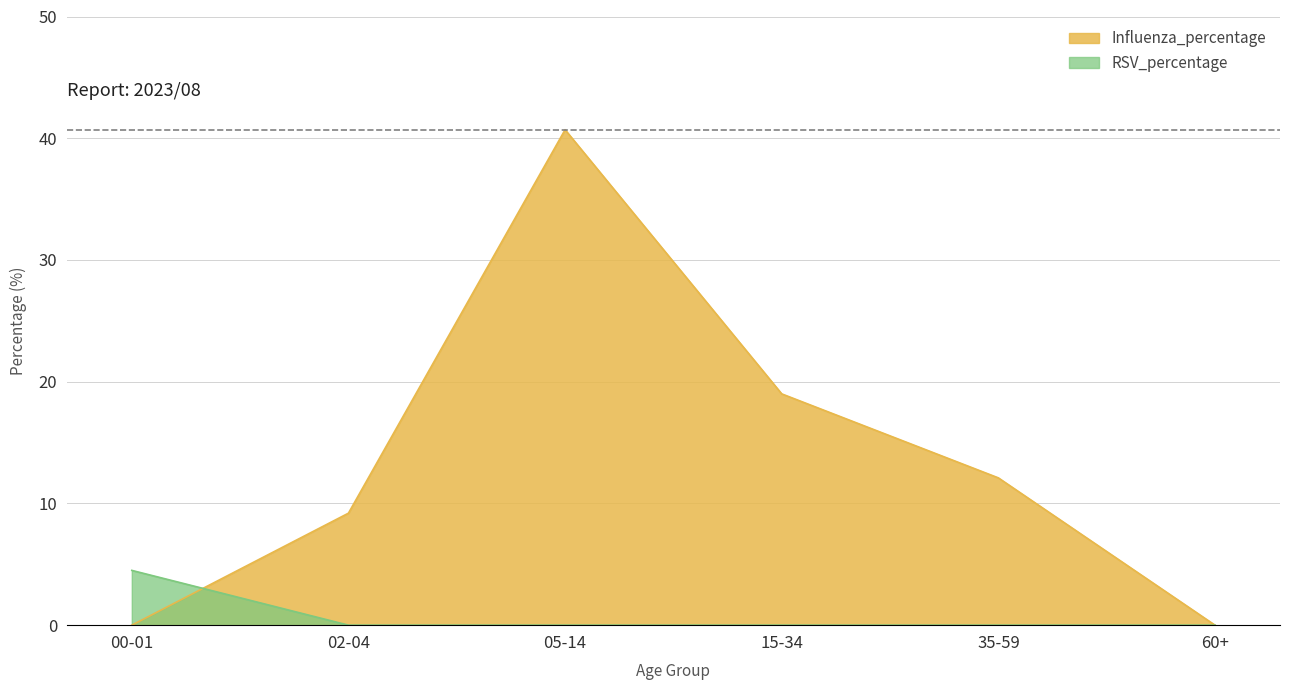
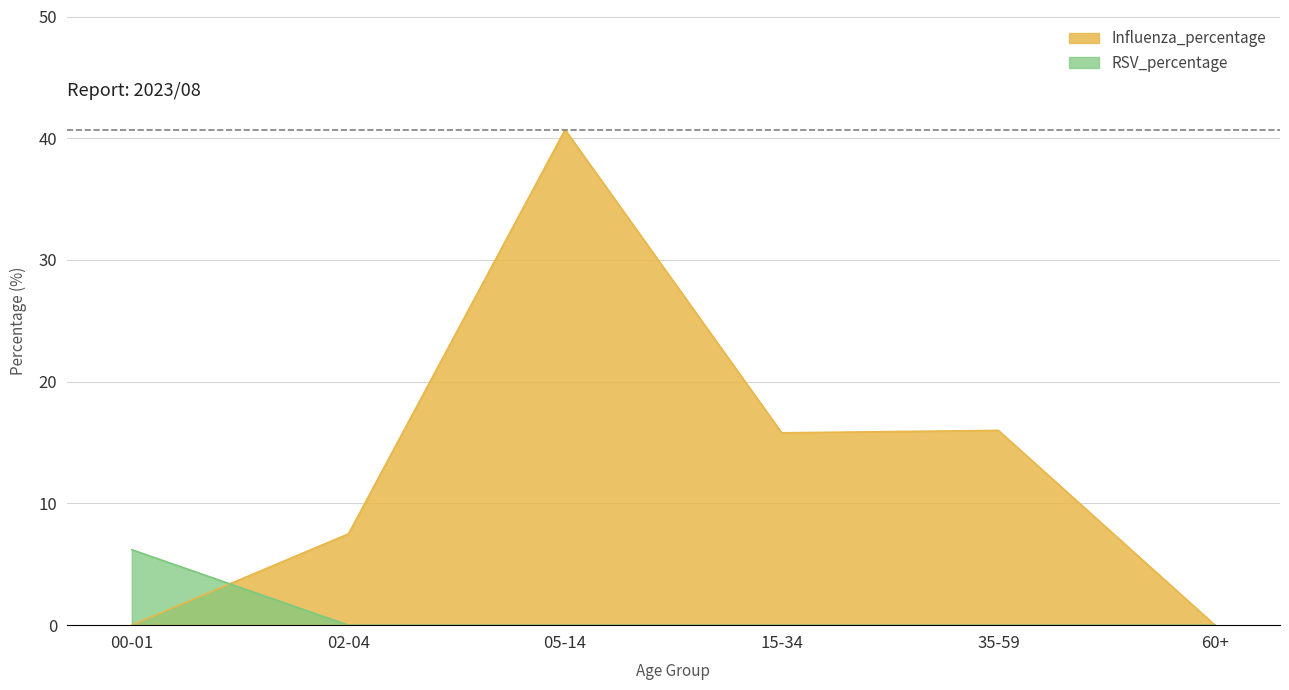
  {
    "Influenza_percentage": {
      "00-01": 0.0,
-     "02-04": 9.2,
+     "02-04": 7.5,
      "05-14": 40.7,
-     "15-34": 19.0,
-     "35-59": 12.1
+     "15-34": 15.8,
+     "35-59": 16.0
    },
    "RSV_percentage": {
-     "00-01": 4.5,
+     "00-01": 6.2,
      "02-04": 0.0,
      "05-14": 0.0,
      "15-34": 0.0,
      "35-59": 0.0
    }
  }
